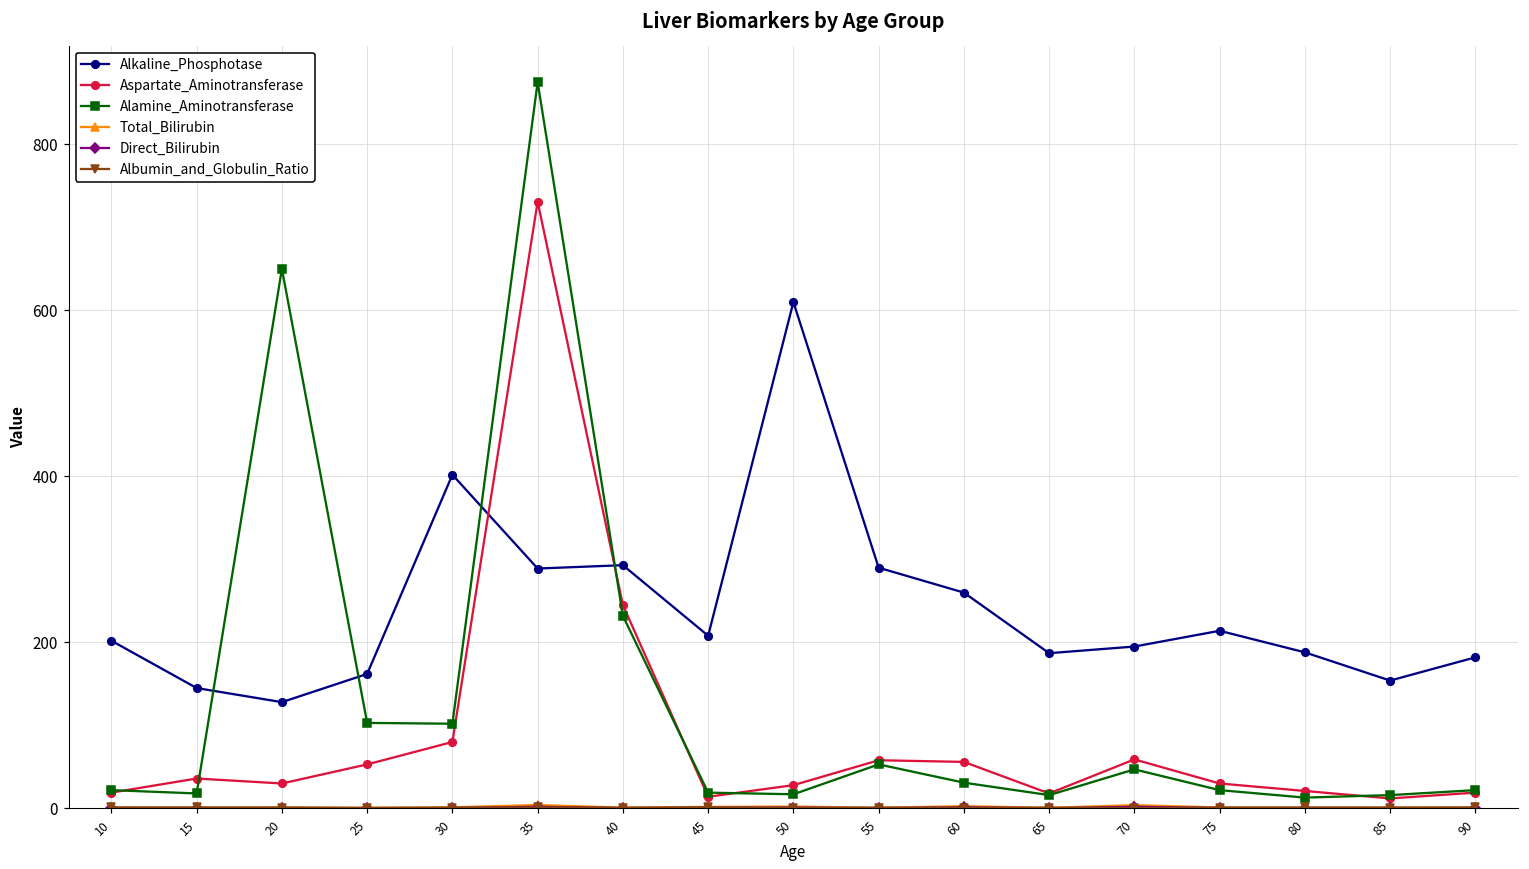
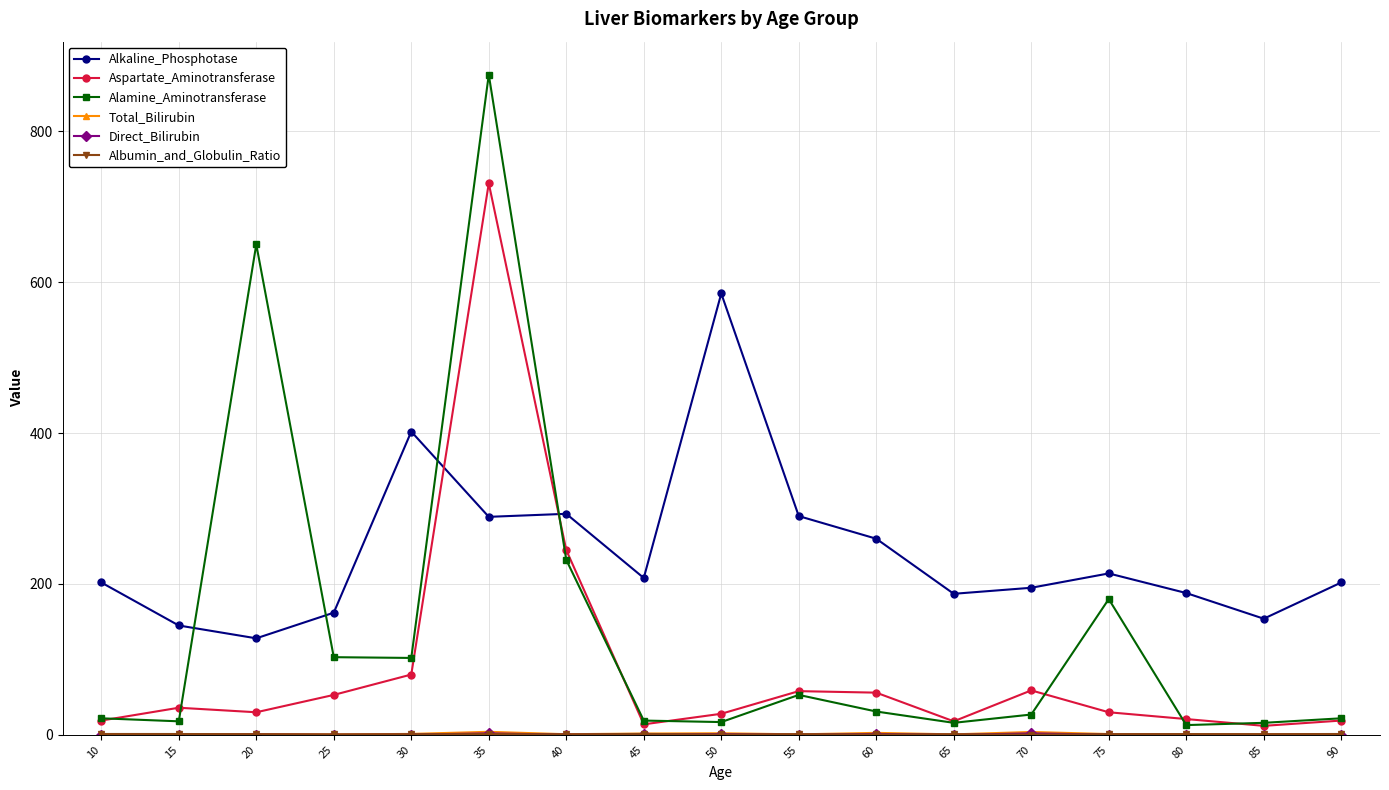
  {
    "Alkaline_Phosphotase": {
      "10": 200,
      "15": 150,
      "20": 130,
      "25": 160,
      "30": 400,
      "35": 290,
      "40": 290,
      "45": 210,
-     "50": 610,
+     "50": 590,
      "55": 290,
      "60": 260,
      "65": 190,
      "70": 200,
      "75": 210,
      "80": 190,
      "85": 150,
-     "90": 180
+     "90": 200
    },
    "Aspartate_Aminotransferase": {
      "15": 40,
      "20": 30,
      "25": 50,
      "30": 80,
      "35": 730,
      "40": 250,
      "45": 10,
      "50": 30,
      "55": 60,
      "60": 60,
      "70": 60,
      "75": 30,
      "80": 20,
      "85": 10
    },
    "Alamine_Aminotransferase": {
      "15": 20,
      "20": 650,
      "25": 100,
      "30": 100,
      "35": 880,
      "40": 230,
      "45": 20,
      "50": 20,
      "55": 50,
      "60": 30,
-     "70": 50,
-     "75": 20,
+     "70": 30,
+     "75": 180,
      "80": 10,
      "85": 20
    }
  }
